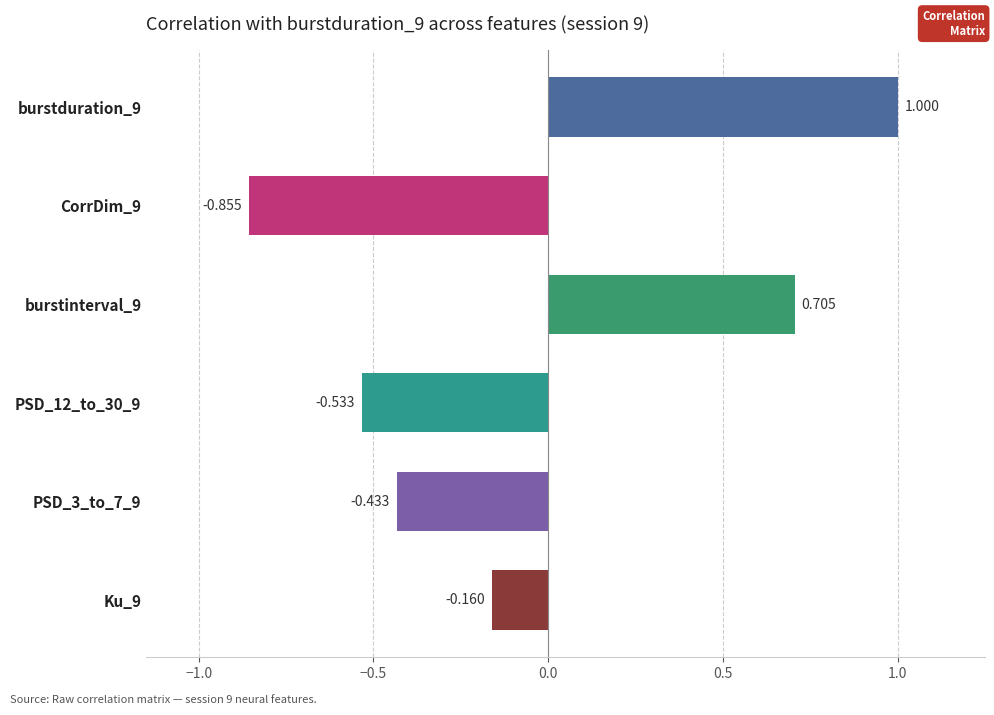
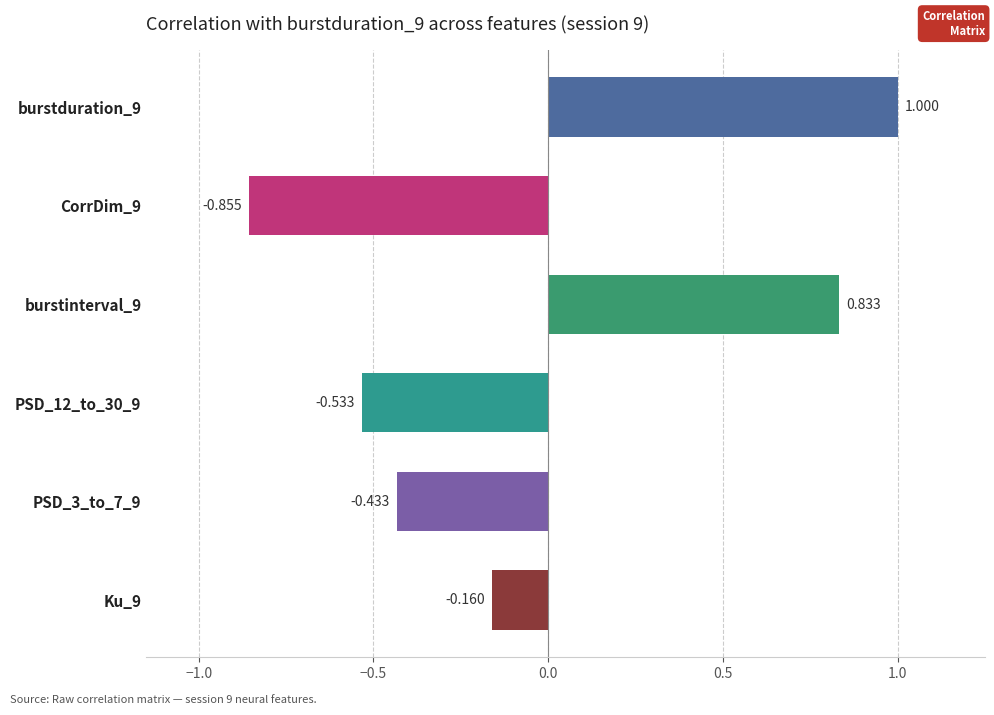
  {
    "burstduration_9": 1.000,
    "CorrDim_9": -0.855,
-   "burstinterval_9": 0.705,
+   "burstinterval_9": 0.833,
    "PSD_12_to_30_9": -0.533,
    "PSD_3_to_7_9": -0.433,
    "Ku_9": -0.160
  }
